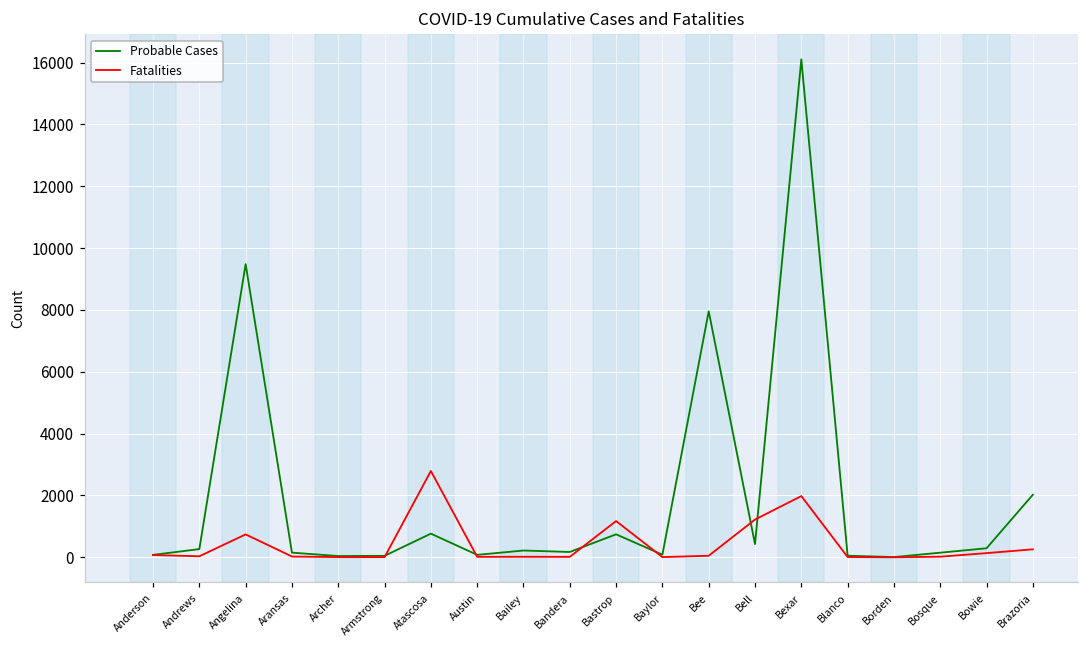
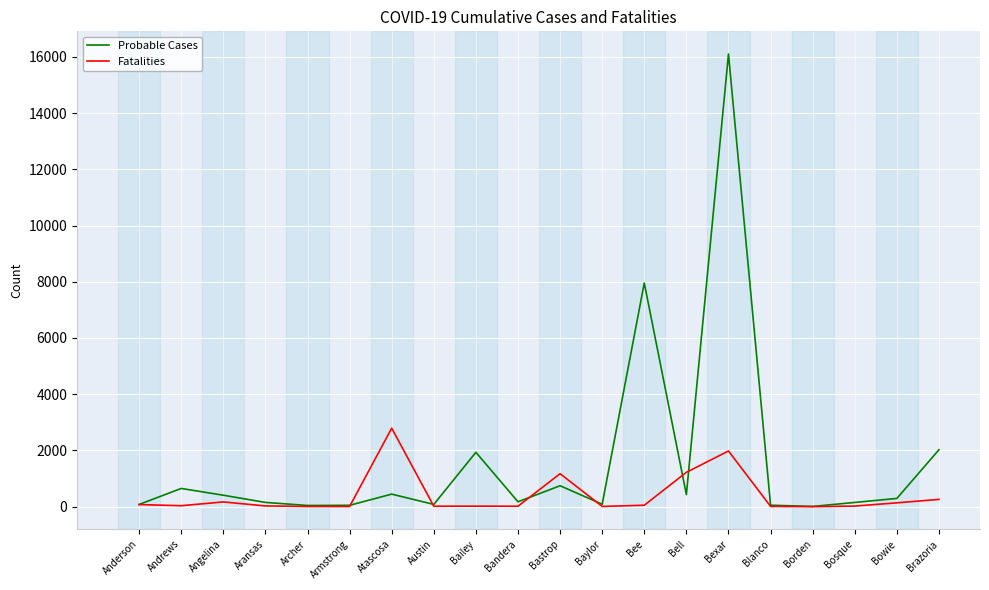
  {
    "Probable Cases": {
-     "Andrews": 300,
-     "Angelina": 9500,
+     "Andrews": 600,
+     "Angelina": 400,
      "Aransas": 200,
-     "Atascosa": 800,
-     "Bailey": 200,
+     "Atascosa": 400,
+     "Bailey": 1900,
      "Bandera": 200,
      "Bastrop": 700,
      "Bee": 8000,
      "Bell": 400,
      "Bexar": 16100,
      "Bosque": 100,
      "Bowie": 300,
      "Brazoria": 2000
    },
    "Fatalities": {
      "Andrews": 0,
-     "Angelina": 700,
+     "Angelina": 200,
      "Aransas": 0,
      "Atascosa": 2800,
      "Bailey": 0,
      "Bandera": 0,
      "Bastrop": 1200,
      "Bee": 100,
      "Bell": 1200,
      "Bexar": 2000,
      "Bosque": 0,
      "Bowie": 100,
      "Brazoria": 300
    }
  }
